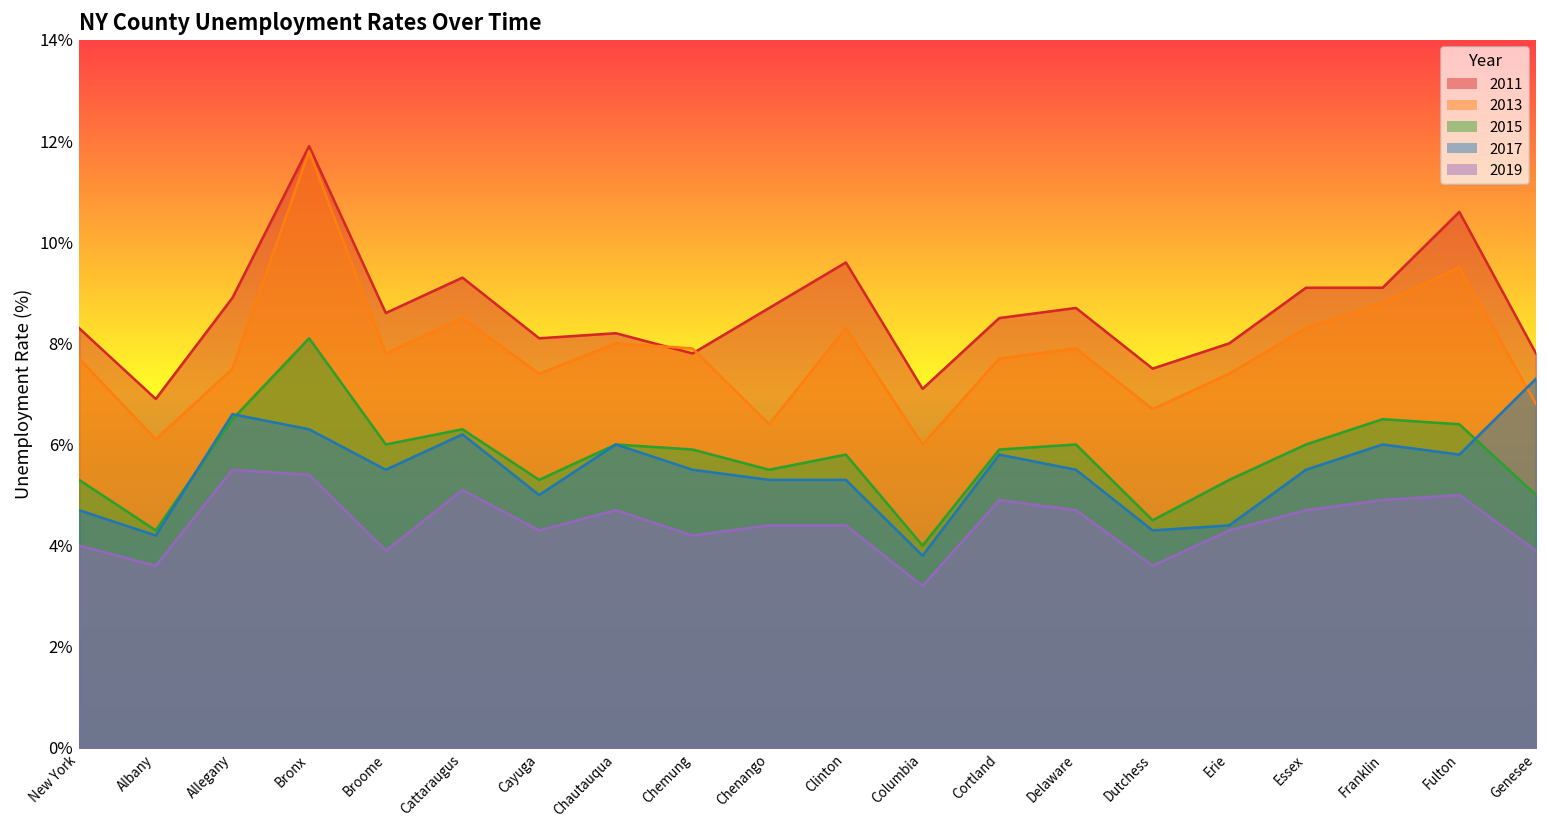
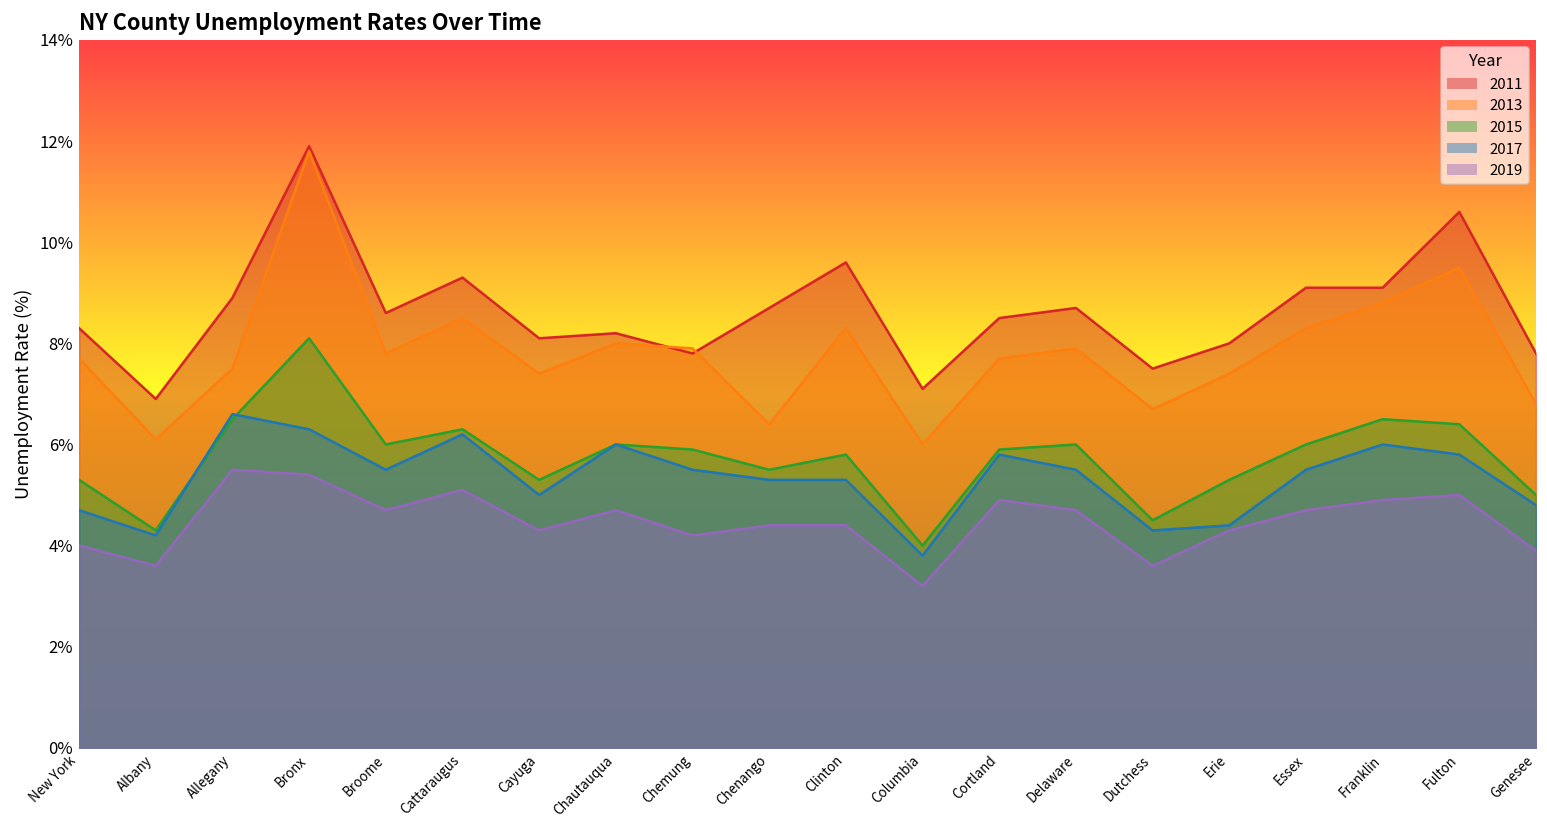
  {
    "2011": {
      "New York": "8.3%",
      "Albany": "6.9%",
      "Allegany": "8.9%",
      "Bronx": "11.9%",
      "Broome": "8.6%",
      "Cattaraugus": "9.3%",
      "Cayuga": "8.1%",
      "Chautauqua": "8.2%",
      "Chemung": "7.8%",
      "Chenango": "8.7%",
      "Clinton": "9.6%",
      "Columbia": "7.1%",
      "Cortland": "8.5%",
      "Delaware": "8.7%",
      "Dutchess": "7.5%",
      "Erie": "8.0%",
      "Essex": "9.1%",
      "Franklin": "9.1%",
      "Fulton": "10.6%",
      "Genesee": "7.8%"
    },
    "2013": {
      "New York": "7.7%",
      "Albany": "6.1%",
      "Allegany": "7.5%",
      "Bronx": "11.8%",
      "Broome": "7.8%",
      "Cattaraugus": "8.5%",
      "Cayuga": "7.4%",
      "Chautauqua": "8.0%",
      "Chemung": "7.9%",
      "Chenango": "6.4%",
      "Clinton": "8.3%",
      "Columbia": "6.0%",
      "Cortland": "7.7%",
      "Delaware": "7.9%",
      "Dutchess": "6.7%",
      "Erie": "7.4%",
      "Essex": "8.3%",
      "Franklin": "8.8%",
      "Fulton": "9.5%",
      "Genesee": "6.8%"
    },
    "2015": {
      "New York": "5.3%",
      "Albany": "4.3%",
      "Allegany": "6.5%",
      "Bronx": "8.1%",
      "Broome": "6.0%",
      "Cattaraugus": "6.3%",
      "Cayuga": "5.3%",
      "Chemung": "5.9%",
      "Chenango": "5.5%",
      "Clinton": "5.8%",
      "Columbia": "4.0%",
      "Cortland": "5.9%",
      "Delaware": "6.0%",
      "Dutchess": "4.5%",
      "Erie": "5.3%",
      "Essex": "6.0%",
      "Franklin": "6.5%",
      "Fulton": "6.4%",
      "Genesee": "5.0%"
    },
    "2017": {
      "New York": "4.7%",
      "Albany": "4.2%",
      "Allegany": "6.6%",
      "Bronx": "6.3%",
      "Broome": "5.5%",
      "Cattaraugus": "6.2%",
      "Cayuga": "5.0%",
      "Chemung": "5.5%",
      "Chenango": "5.3%",
      "Clinton": "5.3%",
      "Columbia": "3.8%",
      "Cortland": "5.8%",
      "Delaware": "5.5%",
      "Dutchess": "4.3%",
      "Erie": "4.4%",
      "Essex": "5.5%",
      "Franklin": "6.0%",
      "Fulton": "5.8%",
-     "Genesee": "7.3%"
+     "Genesee": "4.8%"
    },
    "2019": {
      "New York": "4.0%",
      "Albany": "3.6%",
      "Allegany": "5.5%",
      "Bronx": "5.4%",
-     "Broome": "3.9%",
+     "Broome": "4.7%",
      "Cattaraugus": "5.1%",
      "Cayuga": "4.3%",
      "Chautauqua": "4.7%",
      "Chemung": "4.2%",
      "Chenango": "4.4%",
      "Clinton": "4.4%",
      "Columbia": "3.2%",
      "Cortland": "4.9%",
      "Delaware": "4.7%",
      "Dutchess": "3.6%",
      "Erie": "4.3%",
      "Essex": "4.7%",
      "Franklin": "4.9%",
      "Fulton": "5.0%",
      "Genesee": "3.9%"
    }
  }
